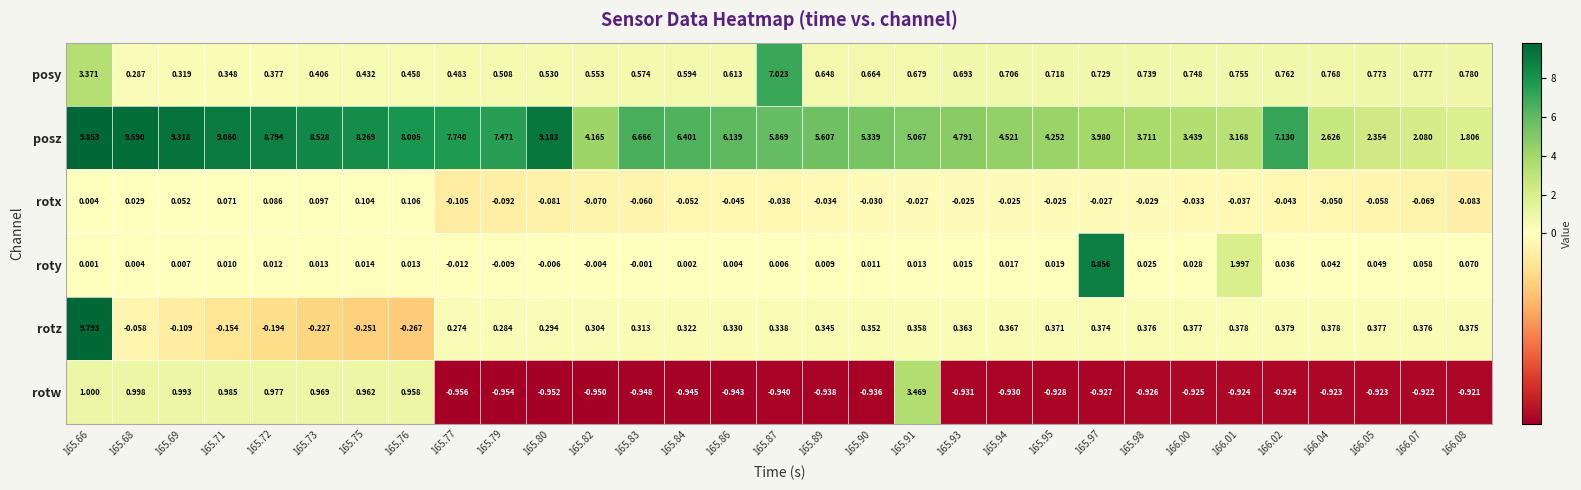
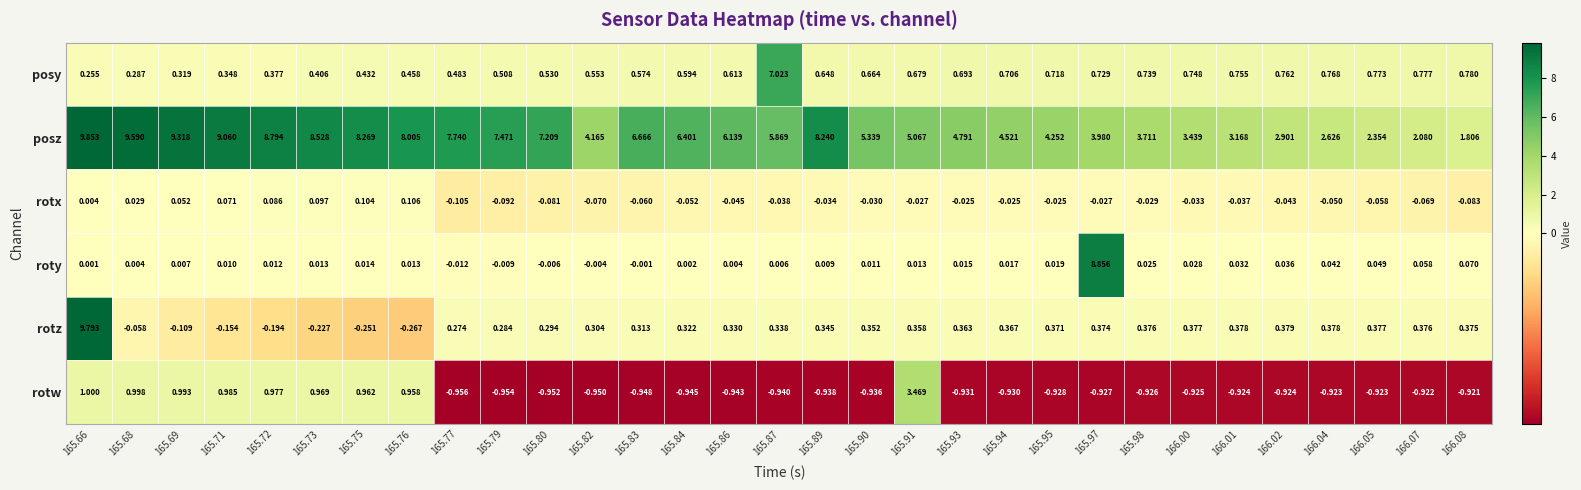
  {
    "posy": {
-     "165.66": 3.371,
+     "165.66": 0.255,
      "165.68": 0.287,
      "165.69": 0.319,
      "165.71": 0.348,
      "165.72": 0.377,
      "165.73": 0.406,
      "165.75": 0.432,
      "165.76": 0.458,
      "165.77": 0.483,
      "165.79": 0.508,
      "165.80": 0.530,
      "165.82": 0.553,
      "165.83": 0.574,
      "165.84": 0.594,
      "165.86": 0.613,
      "165.87": 7.023,
      "165.89": 0.648,
      "165.90": 0.664,
      "165.91": 0.679,
      "165.93": 0.693,
      "165.94": 0.706,
      "165.95": 0.718,
      "165.97": 0.729,
      "165.98": 0.739,
      "166.00": 0.748,
      "166.01": 0.755,
      "166.02": 0.762,
      "166.04": 0.768,
      "166.05": 0.773,
      "166.07": 0.777,
      "166.08": 0.780
    },
    "posz": {
      "165.66": 9.853,
      "165.68": 9.590,
      "165.69": 9.318,
      "165.71": 9.060,
      "165.72": 8.794,
      "165.73": 8.528,
      "165.75": 8.269,
      "165.76": 8.005,
      "165.77": 7.740,
      "165.79": 7.471,
-     "165.80": 9.183,
+     "165.80": 7.209,
      "165.82": 4.165,
      "165.83": 6.666,
      "165.84": 6.401,
      "165.86": 6.139,
      "165.87": 5.869,
-     "165.89": 5.607,
+     "165.89": 8.240,
      "165.90": 5.339,
      "165.91": 5.067,
      "165.93": 4.791,
      "165.94": 4.521,
      "165.95": 4.252,
      "165.97": 3.980,
      "165.98": 3.711,
      "166.00": 3.439,
      "166.01": 3.168,
-     "166.02": 7.130,
+     "166.02": 2.901,
      "166.04": 2.626,
      "166.05": 2.354,
      "166.07": 2.080,
      "166.08": 1.806
    },
    "rotx": {
      "165.66": 0.004,
      "165.68": 0.029,
      "165.69": 0.052,
      "165.71": 0.071,
      "165.72": 0.086,
      "165.73": 0.097,
      "165.75": 0.104,
      "165.76": 0.106,
      "165.77": -0.105,
      "165.79": -0.092,
      "165.80": -0.081,
      "165.82": -0.070,
      "165.83": -0.060,
      "165.84": -0.052,
      "165.86": -0.045,
      "165.87": -0.038,
      "165.89": -0.034,
      "165.90": -0.030,
      "165.91": -0.027,
      "165.93": -0.025,
      "165.94": -0.025,
      "165.95": -0.025,
      "165.97": -0.027,
      "165.98": -0.029,
      "166.00": -0.033,
      "166.01": -0.037,
      "166.02": -0.043,
      "166.04": -0.050,
      "166.05": -0.058,
      "166.07": -0.069,
      "166.08": -0.083
    },
    "roty": {
      "165.66": 0.001,
      "165.68": 0.004,
      "165.69": 0.007,
      "165.71": 0.010,
      "165.72": 0.012,
      "165.73": 0.013,
      "165.75": 0.014,
      "165.76": 0.013,
      "165.77": -0.012,
      "165.79": -0.009,
      "165.80": -0.006,
      "165.82": -0.004,
      "165.83": -0.001,
      "165.84": 0.002,
      "165.86": 0.004,
      "165.87": 0.006,
      "165.89": 0.009,
      "165.90": 0.011,
      "165.91": 0.013,
      "165.93": 0.015,
      "165.94": 0.017,
      "165.95": 0.019,
      "165.97": 8.856,
      "165.98": 0.025,
      "166.00": 0.028,
-     "166.01": 1.997,
+     "166.01": 0.032,
      "166.02": 0.036,
      "166.04": 0.042,
      "166.05": 0.049,
      "166.07": 0.058,
      "166.08": 0.070
    },
    "rotz": {
      "165.66": 9.793,
      "165.68": -0.058,
      "165.69": -0.109,
      "165.71": -0.154,
      "165.72": -0.194,
      "165.73": -0.227,
      "165.75": -0.251,
      "165.76": -0.267,
      "165.77": 0.274,
      "165.79": 0.284,
      "165.80": 0.294,
      "165.82": 0.304,
      "165.83": 0.313,
      "165.84": 0.322,
      "165.86": 0.330,
      "165.87": 0.338,
      "165.89": 0.345,
      "165.90": 0.352,
      "165.91": 0.358,
      "165.93": 0.363,
      "165.94": 0.367,
      "165.95": 0.371,
      "165.97": 0.374,
      "165.98": 0.376,
      "166.00": 0.377,
      "166.01": 0.378,
      "166.02": 0.379,
      "166.04": 0.378,
      "166.05": 0.377,
      "166.07": 0.376,
      "166.08": 0.375
    },
    "rotw": {
      "165.66": 1.000,
      "165.68": 0.998,
      "165.69": 0.993,
      "165.71": 0.985,
      "165.72": 0.977,
      "165.73": 0.969,
      "165.75": 0.962,
      "165.76": 0.958,
      "165.77": -0.956,
      "165.79": -0.954,
      "165.80": -0.952,
      "165.82": -0.950,
      "165.83": -0.948,
      "165.84": -0.945,
      "165.86": -0.943,
      "165.87": -0.940,
      "165.89": -0.938,
      "165.90": -0.936,
      "165.91": 3.469,
      "165.93": -0.931,
      "165.94": -0.930,
      "165.95": -0.928,
      "165.97": -0.927,
      "165.98": -0.926,
      "166.00": -0.925,
      "166.01": -0.924,
      "166.02": -0.924,
      "166.04": -0.923,
      "166.05": -0.923,
      "166.07": -0.922,
      "166.08": -0.921
    }
  }
